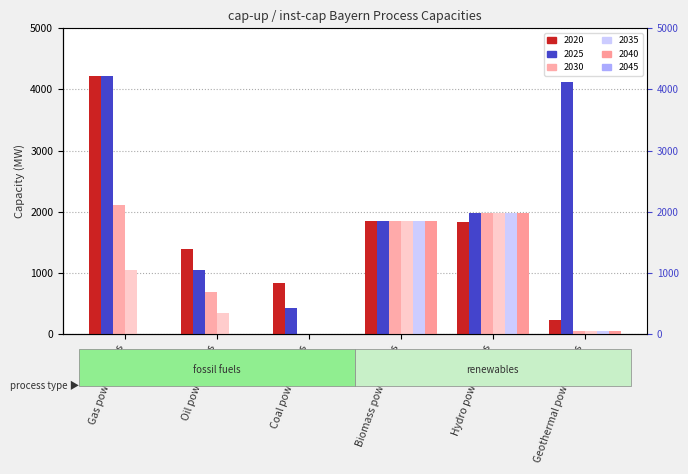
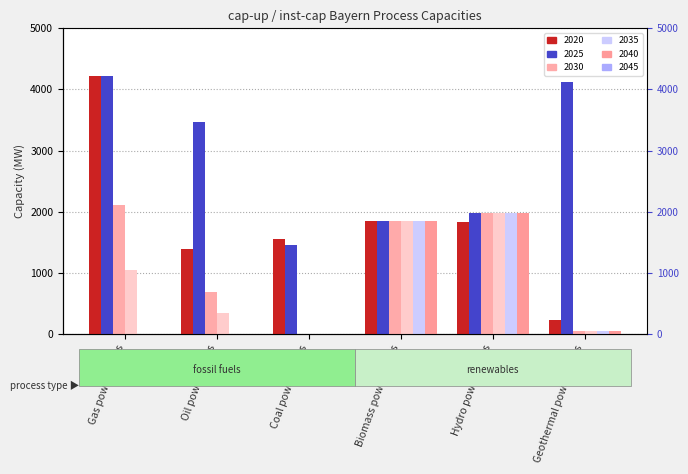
  {
    "2020": {
      "Gas power plants": 4200,
      "Oil power plants": 1400,
-     "Coal power plants": 800,
+     "Coal power plants": 1600,
      "Biomass power plants": 1800,
      "Hydro power plants": 1800,
      "Geothermal power plants": 200
    },
    "2025": {
      "Gas power plants": 4200,
-     "Oil power plants": 1000,
-     "Coal power plants": 400,
+     "Oil power plants": 3500,
+     "Coal power plants": 1400,
      "Biomass power plants": 1800,
      "Hydro power plants": 2000,
      "Geothermal power plants": 4100
    }
  }
